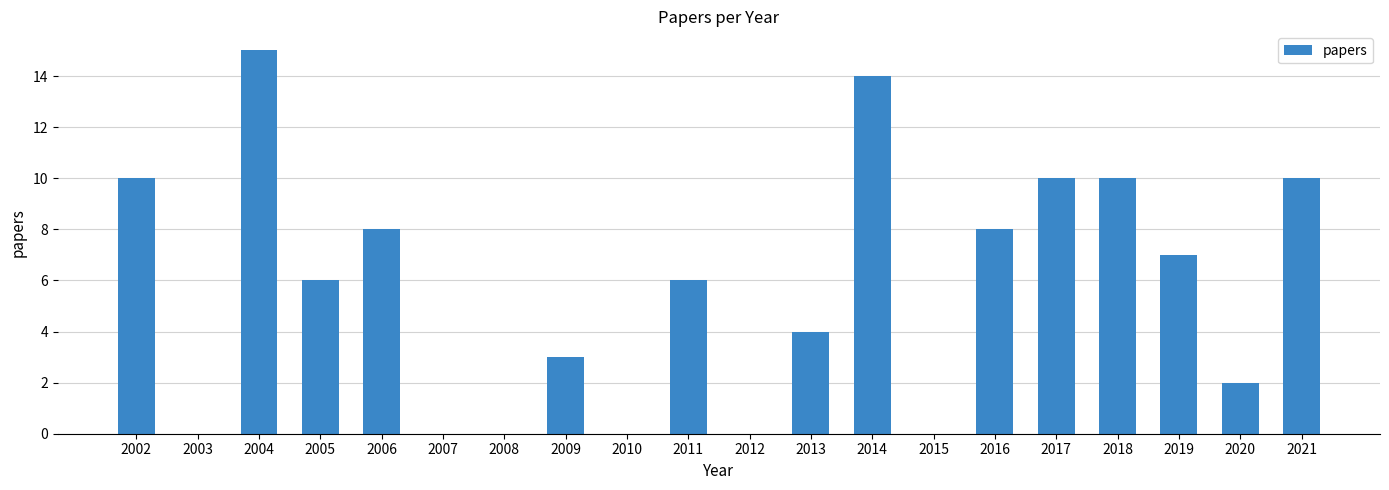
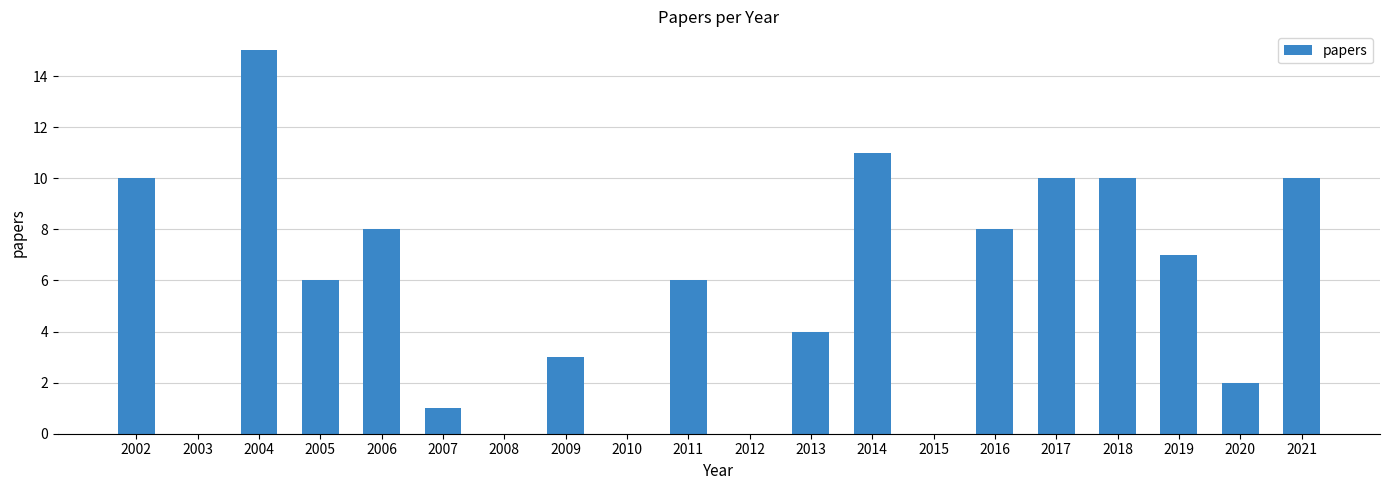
  {
    "2002": 10,
    "2003": 0,
    "2004": 15,
    "2005": 6,
    "2006": 8,
-   "2007": 0,
+   "2007": 1,
    "2008": 0,
    "2009": 3,
    "2010": 0,
    "2011": 6,
    "2012": 0,
    "2013": 4,
-   "2014": 14,
+   "2014": 11,
    "2015": 0,
    "2016": 8,
    "2017": 10,
    "2018": 10,
    "2019": 7,
    "2020": 2,
    "2021": 10
  }
